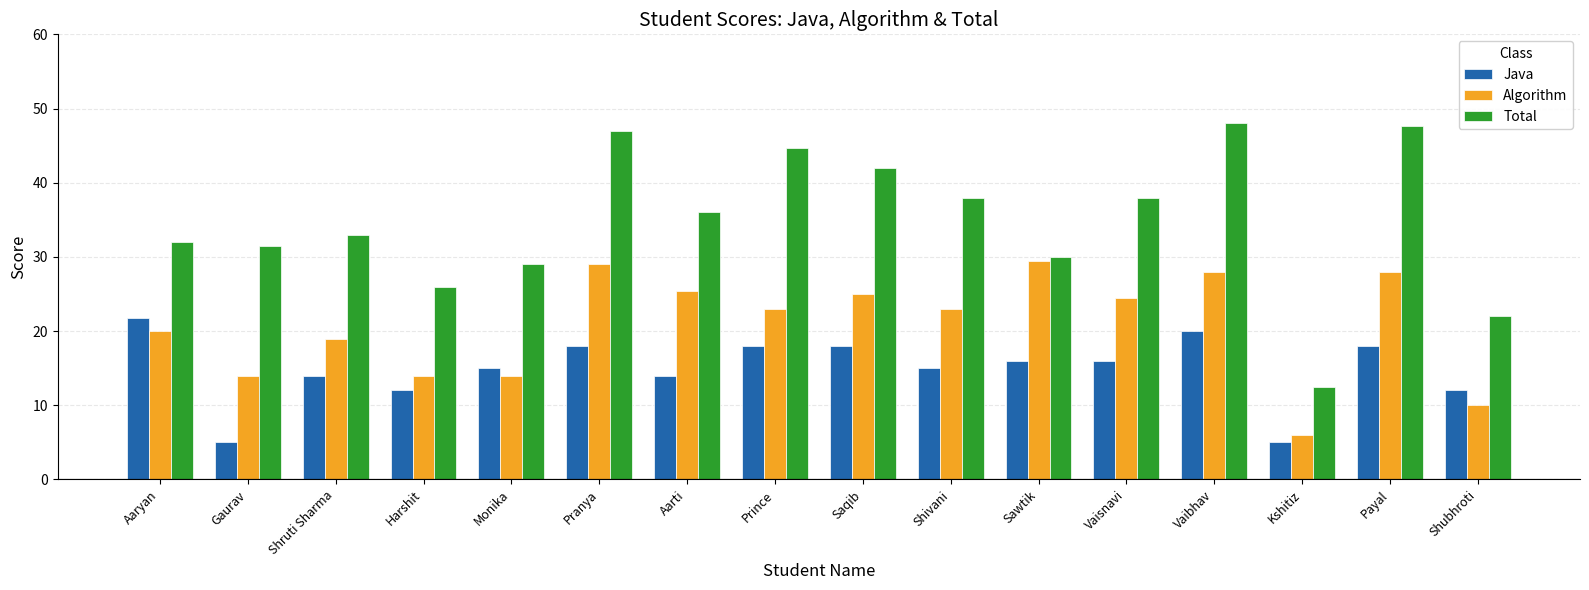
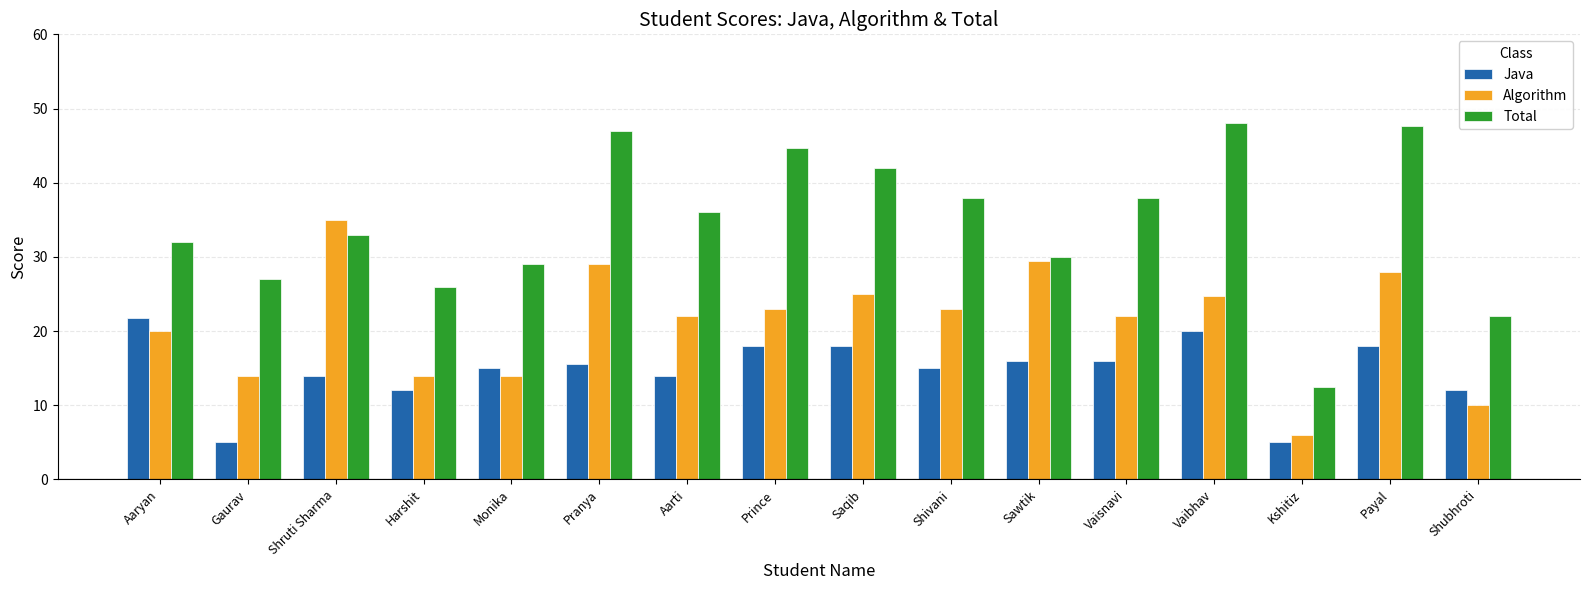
  {
    "Java": {
      "Aaryan": 22,
      "Gaurav": 5,
      "Shruti Sharma": 14,
      "Harshit": 12,
      "Monika": 15,
-     "Pranya": 18,
+     "Pranya": 16,
      "Aarti": 14,
      "Prince": 18,
      "Saqib": 18,
      "Shivani": 15,
      "Sawtik": 16,
      "Vaisnavi": 16,
      "Vaibhav": 20,
      "Kshitiz": 5,
      "Payal": 18,
      "Shubhroti": 12
    },
    "Algorithm": {
      "Aaryan": 20,
      "Gaurav": 14,
-     "Shruti Sharma": 19,
+     "Shruti Sharma": 35,
      "Harshit": 14,
      "Monika": 14,
      "Pranya": 29,
-     "Aarti": 25,
+     "Aarti": 22,
      "Prince": 23,
      "Saqib": 25,
      "Shivani": 23,
      "Sawtik": 29,
-     "Vaisnavi": 25,
-     "Vaibhav": 28,
+     "Vaisnavi": 22,
+     "Vaibhav": 25,
      "Kshitiz": 6,
      "Payal": 28,
      "Shubhroti": 10
    },
    "Total": {
      "Aaryan": 32,
-     "Gaurav": 32,
+     "Gaurav": 27,
      "Shruti Sharma": 33,
      "Harshit": 26,
      "Monika": 29,
      "Pranya": 47,
      "Aarti": 36,
      "Prince": 45,
      "Saqib": 42,
      "Shivani": 38,
      "Sawtik": 30,
      "Vaisnavi": 38,
      "Vaibhav": 48,
      "Kshitiz": 12,
      "Payal": 48,
      "Shubhroti": 22
    }
  }
